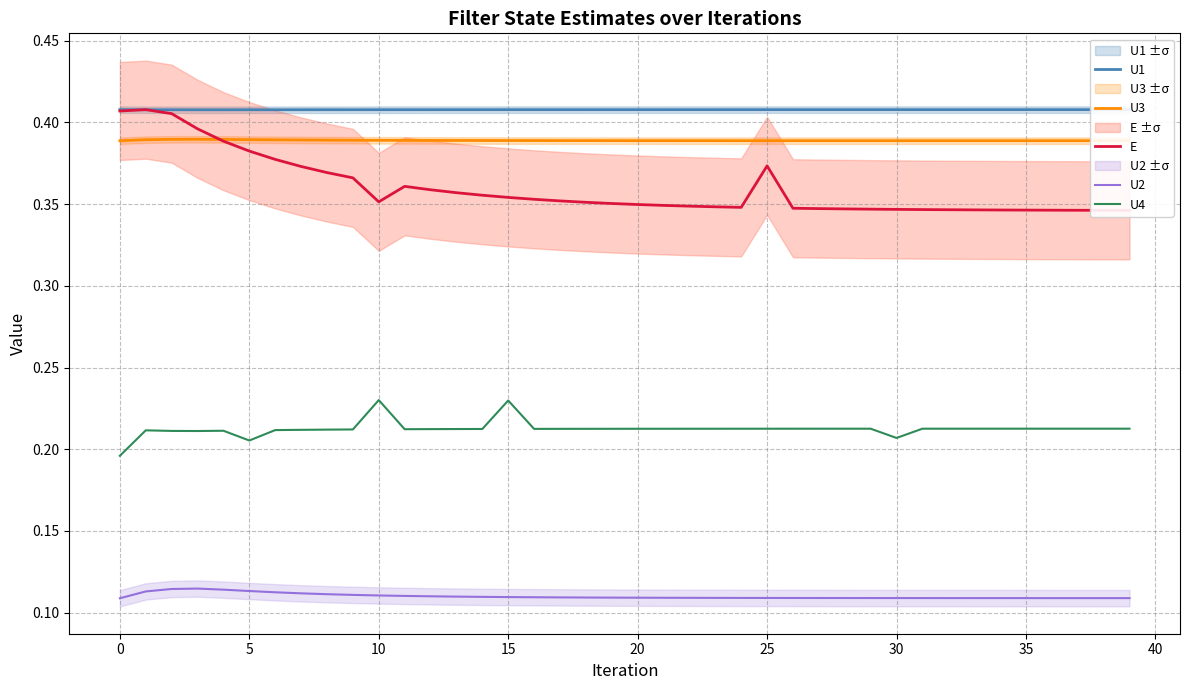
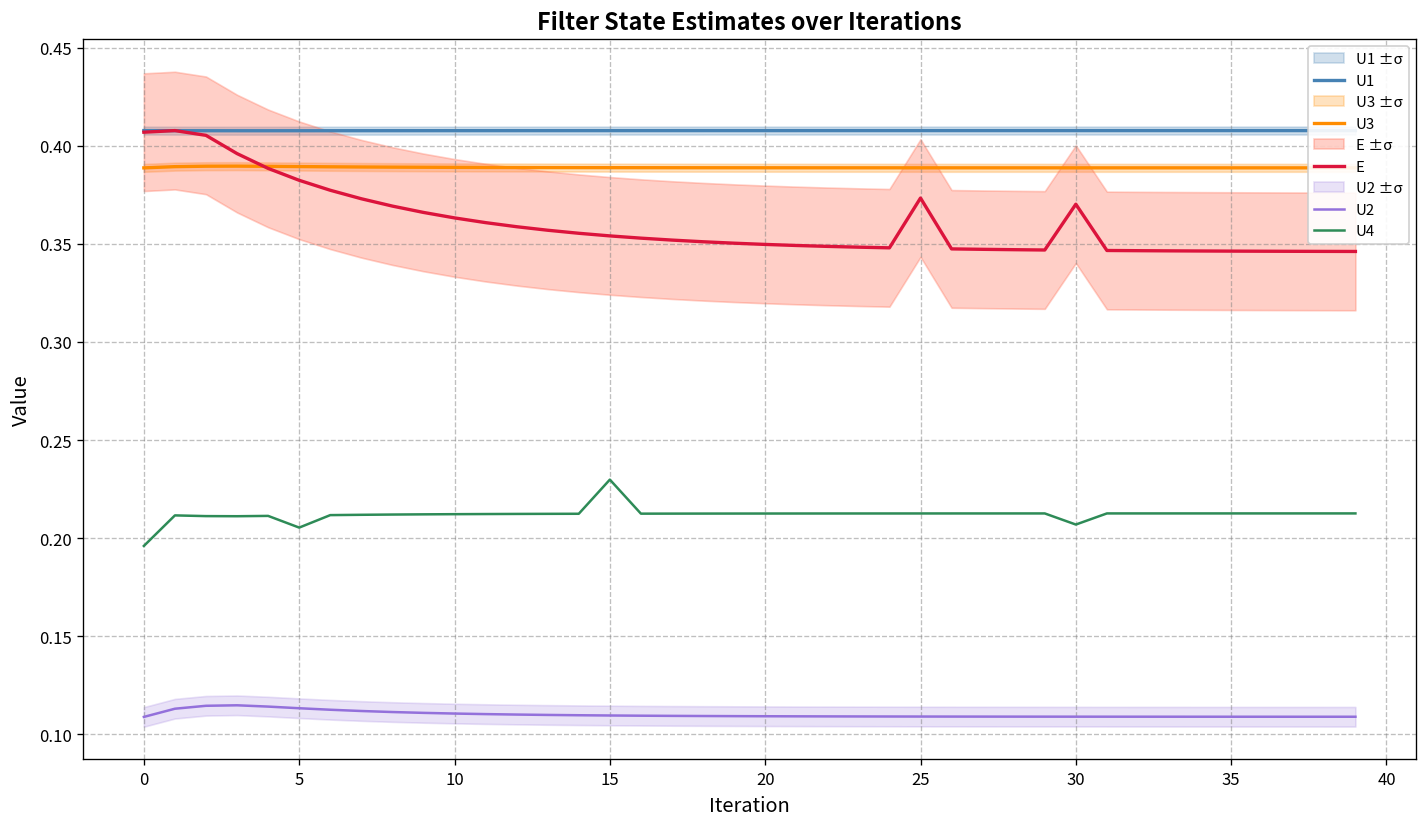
  {
    "E": {
      "5": 0.382,
-     "10": 0.351,
+     "10": 0.363,
      "15": 0.354,
      "20": 0.350,
      "25": 0.373,
-     "30": 0.347,
+     "30": 0.370,
      "35": 0.346
    },
    "U4": {
      "0": 0.196,
      "5": 0.205,
-     "10": 0.230,
+     "10": 0.212,
      "15": 0.230,
      "20": 0.213,
      "25": 0.213,
      "30": 0.207,
      "35": 0.213
    }
  }
